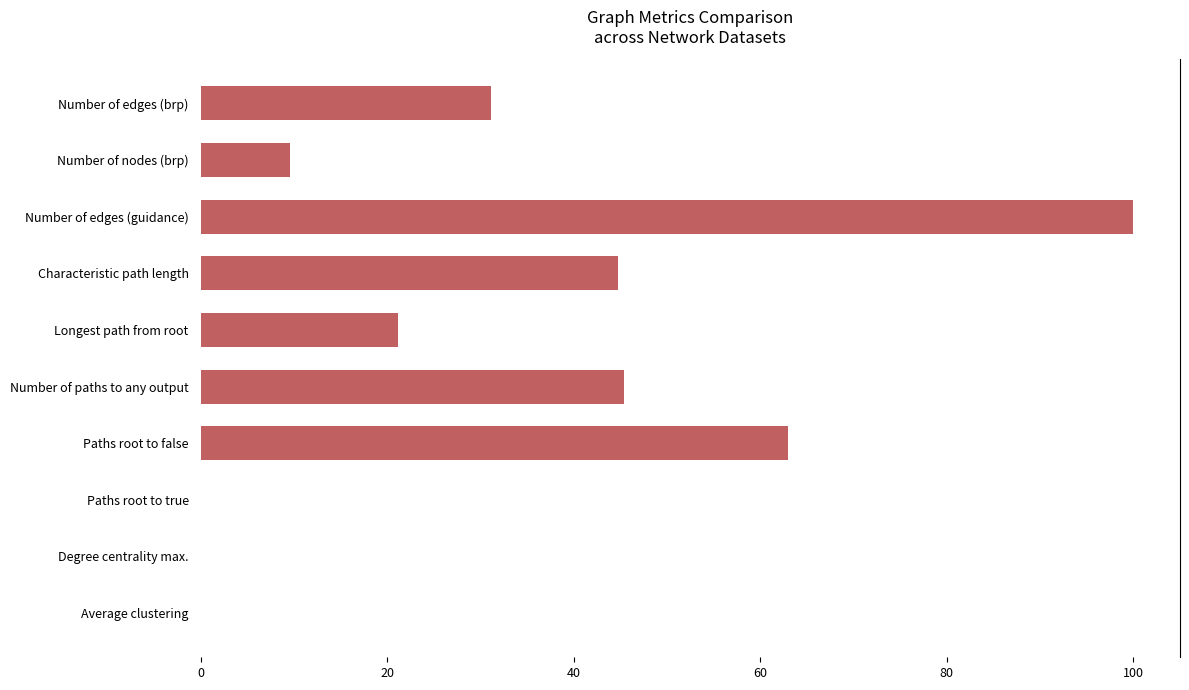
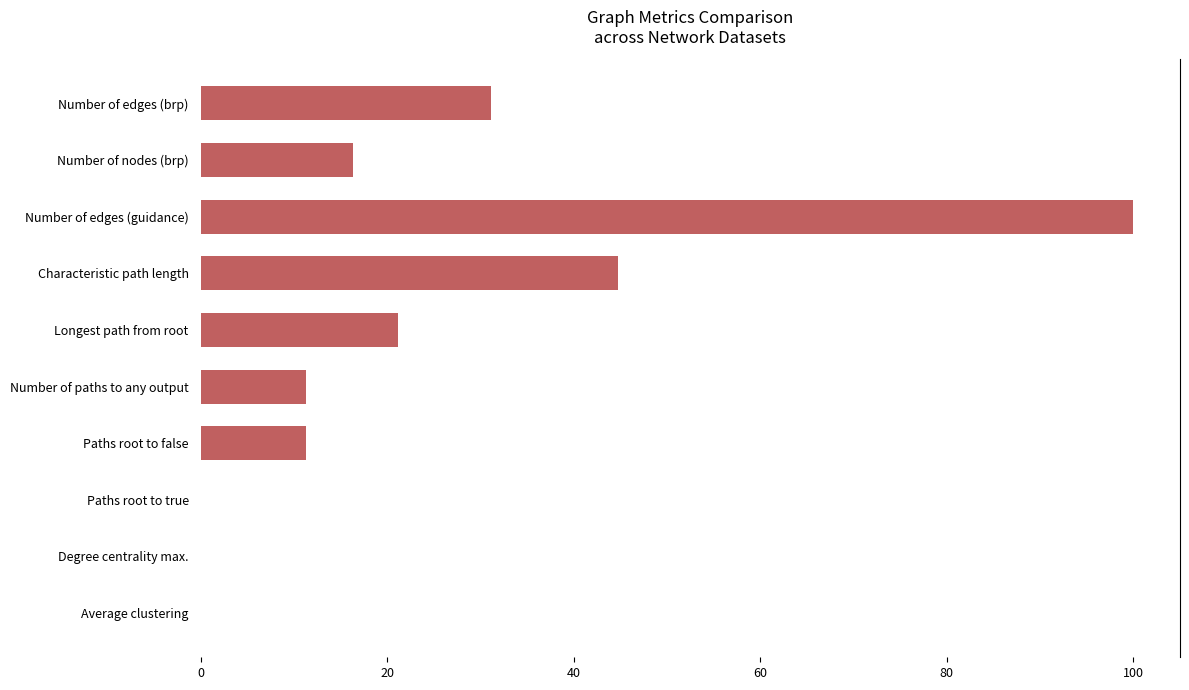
  {
    "Number of edges (brp)": 31,
-   "Number of nodes (brp)": 10,
+   "Number of nodes (brp)": 16,
    "Number of edges (guidance)": 100,
    "Characteristic path length": 45,
    "Longest path from root": 21,
-   "Number of paths to any output": 45,
-   "Paths root to false": 63
+   "Number of paths to any output": 11,
+   "Paths root to false": 11
  }
